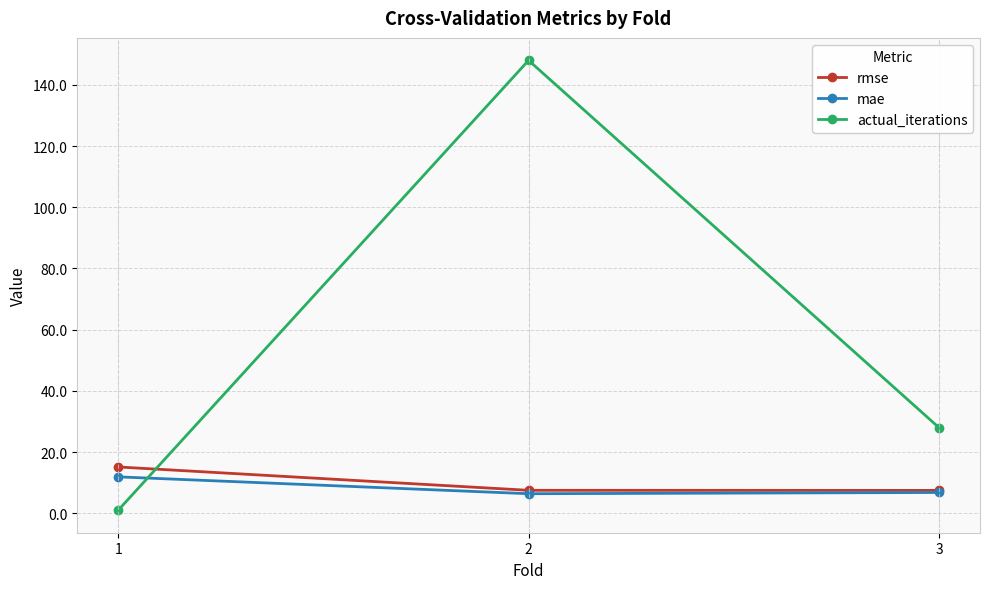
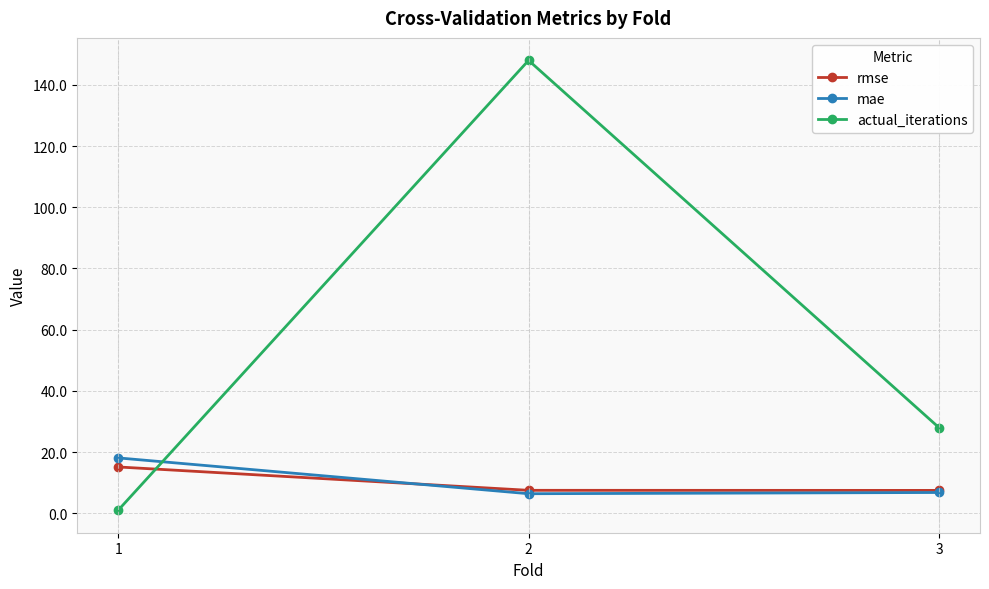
  {
    "rmse": {
      "1": 15,
      "2": 8
    },
    "mae": {
-     "1": 12,
+     "1": 18,
      "2": 6
    },
    "actual_iterations": {
      "1": 1,
      "2": 148,
      "3": 28
    }
  }
